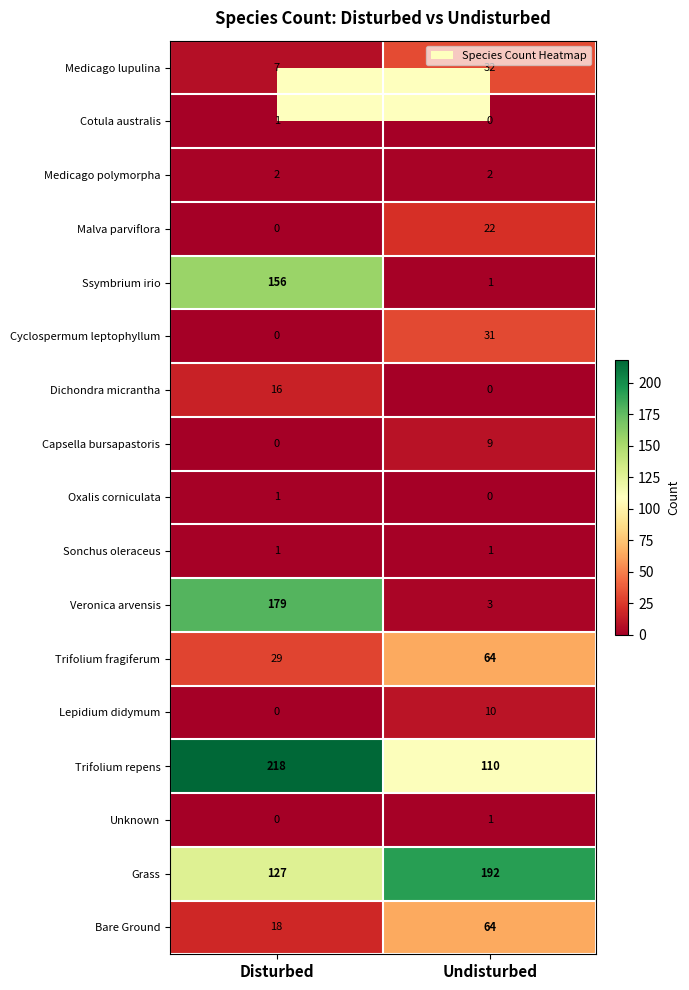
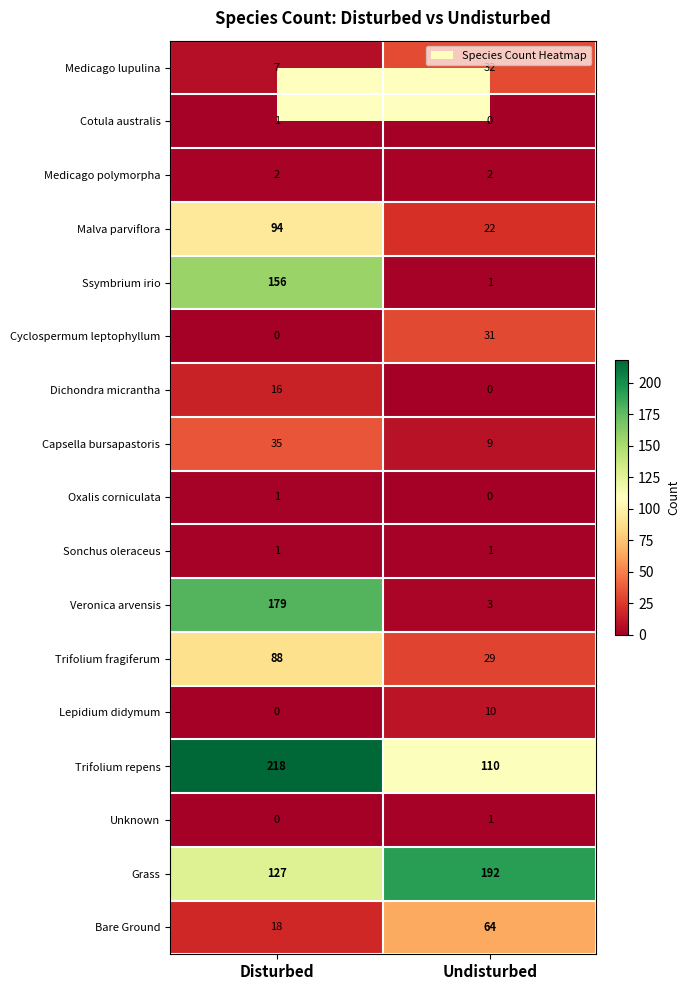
  {
    "Medicago polymorpha": {
      "Disturbed": 2,
      "Undisturbed": 2
    },
    "Malva parviflora": {
-     "Disturbed": 0,
+     "Disturbed": 94,
      "Undisturbed": 22
    },
    "Ssymbrium irio": {
      "Disturbed": 156,
      "Undisturbed": 1
    },
    "Cyclospermum leptophyllum": {
      "Disturbed": 0,
      "Undisturbed": 31
    },
    "Dichondra micrantha": {
      "Disturbed": 16,
      "Undisturbed": 0
    },
    "Capsella bursapastoris": {
-     "Disturbed": 0,
+     "Disturbed": 35,
      "Undisturbed": 9
    },
    "Oxalis corniculata": {
      "Disturbed": 1,
      "Undisturbed": 0
    },
    "Sonchus oleraceus": {
      "Disturbed": 1,
      "Undisturbed": 1
    },
    "Veronica arvensis": {
      "Disturbed": 179,
      "Undisturbed": 3
    },
    "Trifolium fragiferum": {
-     "Disturbed": 29,
-     "Undisturbed": 64
+     "Disturbed": 88,
+     "Undisturbed": 29
    },
    "Lepidium didymum": {
      "Disturbed": 0,
      "Undisturbed": 10
    },
    "Trifolium repens": {
      "Disturbed": 218,
      "Undisturbed": 110
    },
    "Unknown": {
      "Disturbed": 0,
      "Undisturbed": 1
    },
    "Grass": {
      "Disturbed": 127,
      "Undisturbed": 192
    },
    "Bare Ground": {
      "Disturbed": 18,
      "Undisturbed": 64
    }
  }
